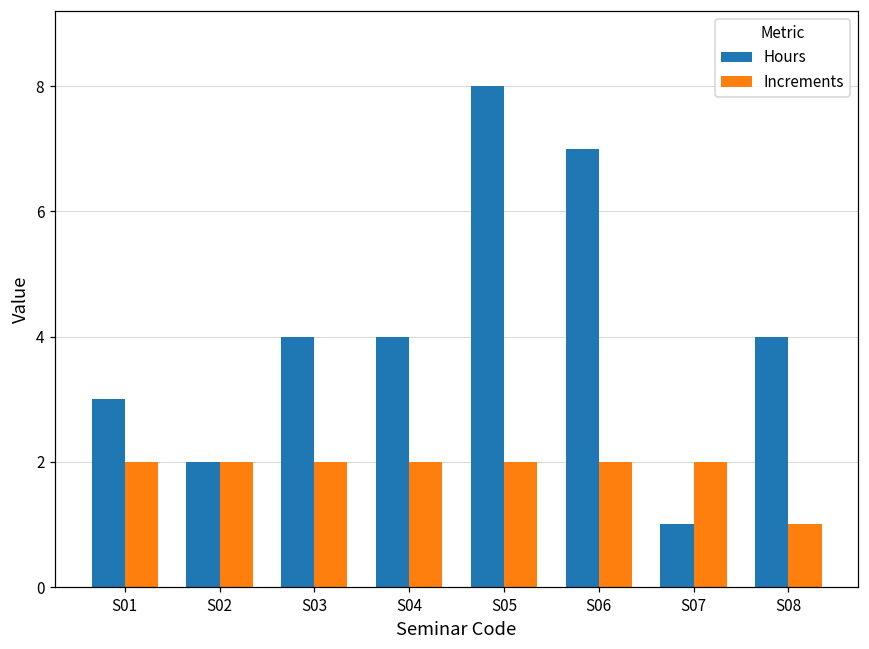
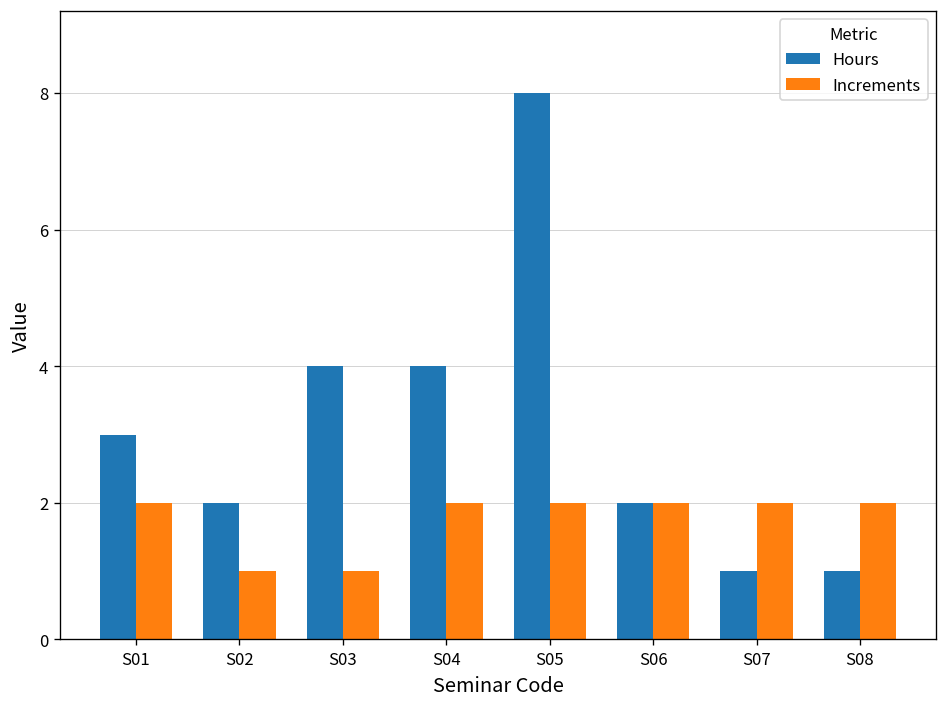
  {
    "Hours": {
      "S01": 3,
      "S02": 2,
      "S03": 4,
      "S04": 4,
      "S05": 8,
-     "S06": 7,
+     "S06": 2,
      "S07": 1,
-     "S08": 4
+     "S08": 1
    },
    "Increments": {
      "S01": 2,
-     "S02": 2,
-     "S03": 2,
+     "S02": 1,
+     "S03": 1,
      "S04": 2,
      "S05": 2,
      "S06": 2,
      "S07": 2,
-     "S08": 1
+     "S08": 2
    }
  }
